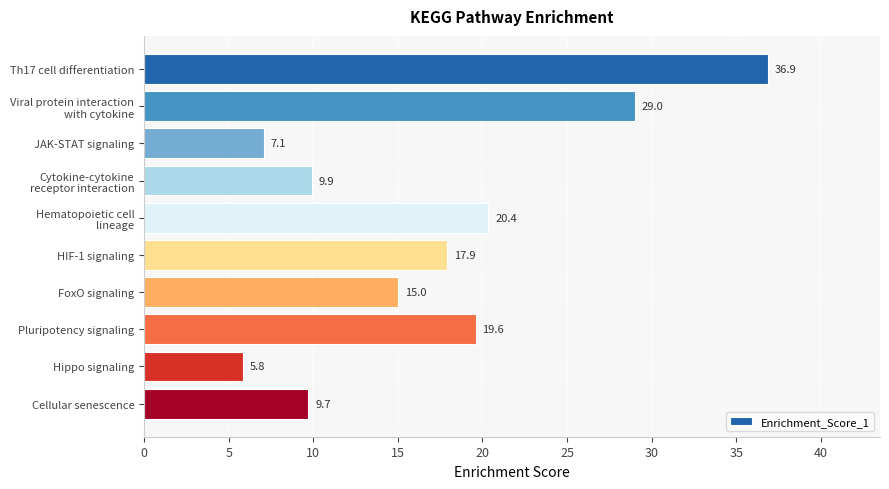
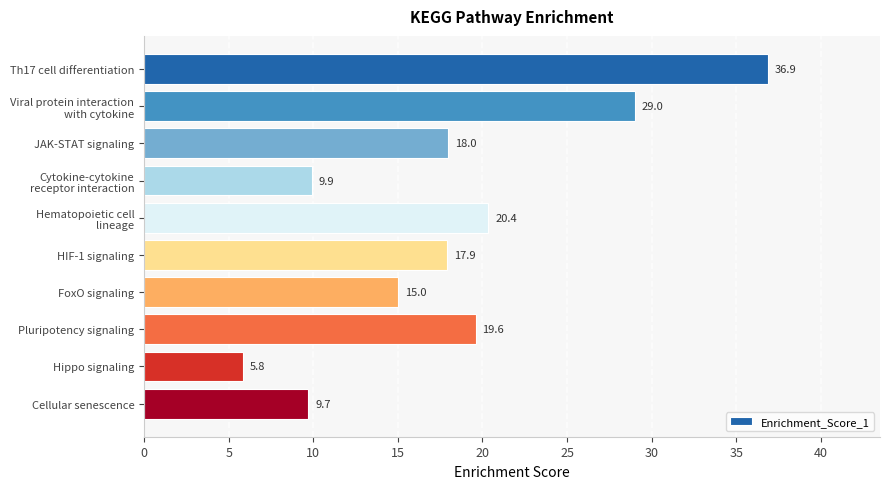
  {
    "Th17 cell differentiation": 36.9,
    "Viral protein interaction with cytokine": 29.0,
-   "JAK-STAT signaling": 7.1,
+   "JAK-STAT signaling": 18.0,
    "Cytokine-cytokine receptor interaction": 9.9,
    "Hematopoietic cell lineage": 20.4,
    "HIF-1 signaling": 17.9,
    "FoxO signaling": 15.0,
    "Pluripotency signaling": 19.6,
    "Hippo signaling": 5.8,
    "Cellular senescence": 9.7
  }
